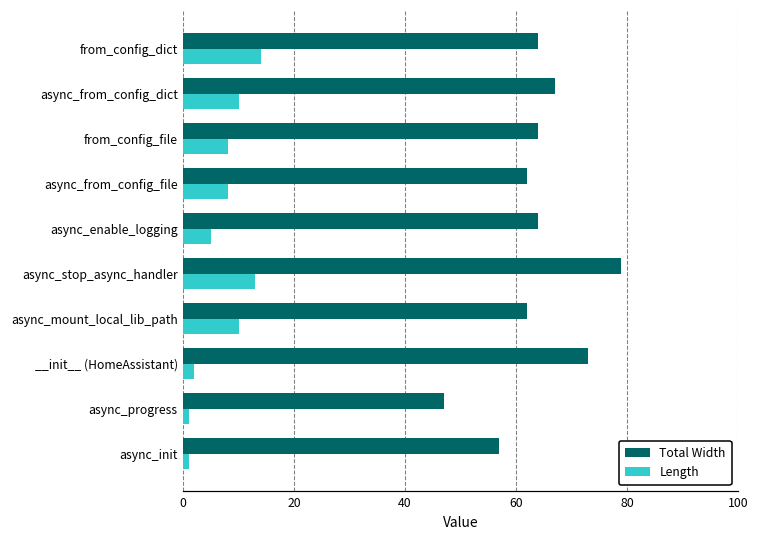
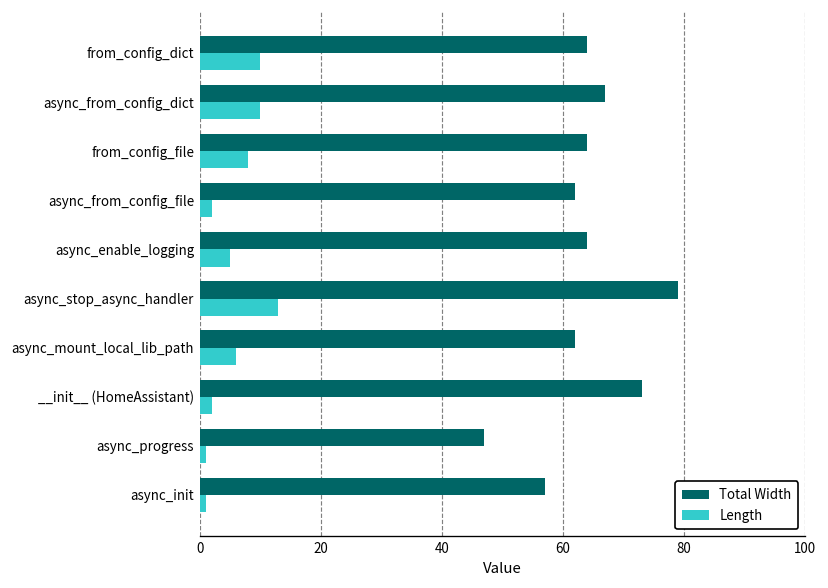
  {
    "Total Width": {
      "from_config_dict": 64,
      "async_from_config_dict": 67,
      "from_config_file": 64,
      "async_from_config_file": 62,
      "async_enable_logging": 64,
      "async_stop_async_handler": 79,
      "async_mount_local_lib_path": 62,
      "__init__ (HomeAssistant)": 73,
      "async_progress": 47,
      "async_init": 57
    },
    "Length": {
-     "from_config_dict": 14,
+     "from_config_dict": 10,
      "async_from_config_dict": 10,
      "from_config_file": 8,
-     "async_from_config_file": 8,
+     "async_from_config_file": 2,
      "async_enable_logging": 5,
      "async_stop_async_handler": 13,
-     "async_mount_local_lib_path": 10,
+     "async_mount_local_lib_path": 6,
      "__init__ (HomeAssistant)": 2,
      "async_progress": 1,
      "async_init": 1
    }
  }
